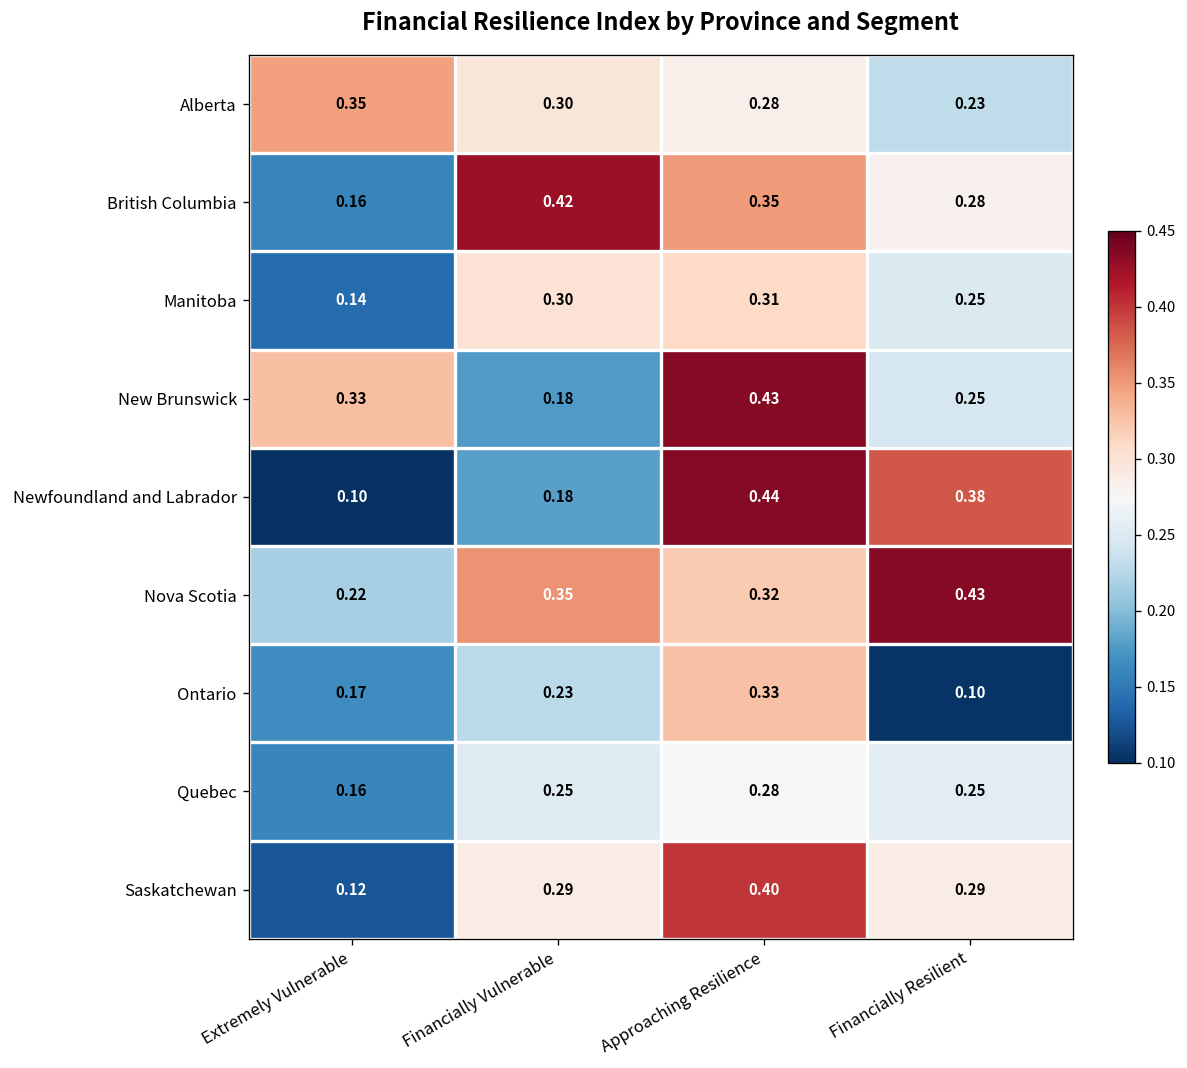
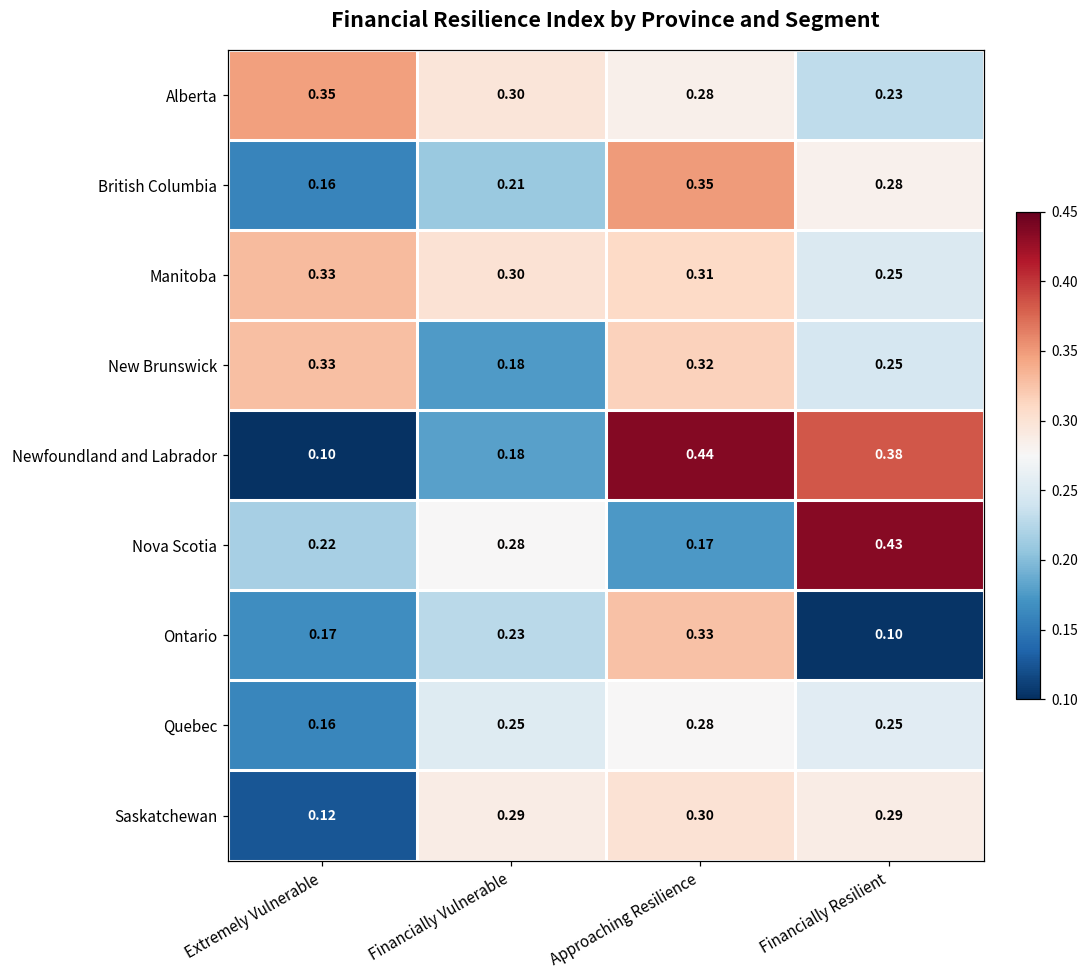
  {
    "Alberta": {
      "Extremely Vulnerable": 0.35,
      "Financially Vulnerable": 0.30,
      "Approaching Resilience": 0.28,
      "Financially Resilient": 0.23
    },
    "British Columbia": {
      "Extremely Vulnerable": 0.16,
-     "Financially Vulnerable": 0.42,
+     "Financially Vulnerable": 0.21,
      "Approaching Resilience": 0.35,
      "Financially Resilient": 0.28
    },
    "Manitoba": {
-     "Extremely Vulnerable": 0.14,
+     "Extremely Vulnerable": 0.33,
      "Financially Vulnerable": 0.30,
      "Approaching Resilience": 0.31,
      "Financially Resilient": 0.25
    },
    "New Brunswick": {
      "Extremely Vulnerable": 0.33,
      "Financially Vulnerable": 0.18,
-     "Approaching Resilience": 0.43,
+     "Approaching Resilience": 0.32,
      "Financially Resilient": 0.25
    },
    "Newfoundland and Labrador": {
      "Extremely Vulnerable": 0.10,
      "Financially Vulnerable": 0.18,
      "Approaching Resilience": 0.44,
      "Financially Resilient": 0.38
    },
    "Nova Scotia": {
      "Extremely Vulnerable": 0.22,
-     "Financially Vulnerable": 0.35,
-     "Approaching Resilience": 0.32,
+     "Financially Vulnerable": 0.28,
+     "Approaching Resilience": 0.17,
      "Financially Resilient": 0.43
    },
    "Ontario": {
      "Extremely Vulnerable": 0.17,
      "Financially Vulnerable": 0.23,
      "Approaching Resilience": 0.33,
      "Financially Resilient": 0.10
    },
    "Quebec": {
      "Extremely Vulnerable": 0.16,
      "Financially Vulnerable": 0.25,
      "Approaching Resilience": 0.28,
      "Financially Resilient": 0.25
    },
    "Saskatchewan": {
      "Extremely Vulnerable": 0.12,
      "Financially Vulnerable": 0.29,
-     "Approaching Resilience": 0.40,
+     "Approaching Resilience": 0.30,
      "Financially Resilient": 0.29
    }
  }
